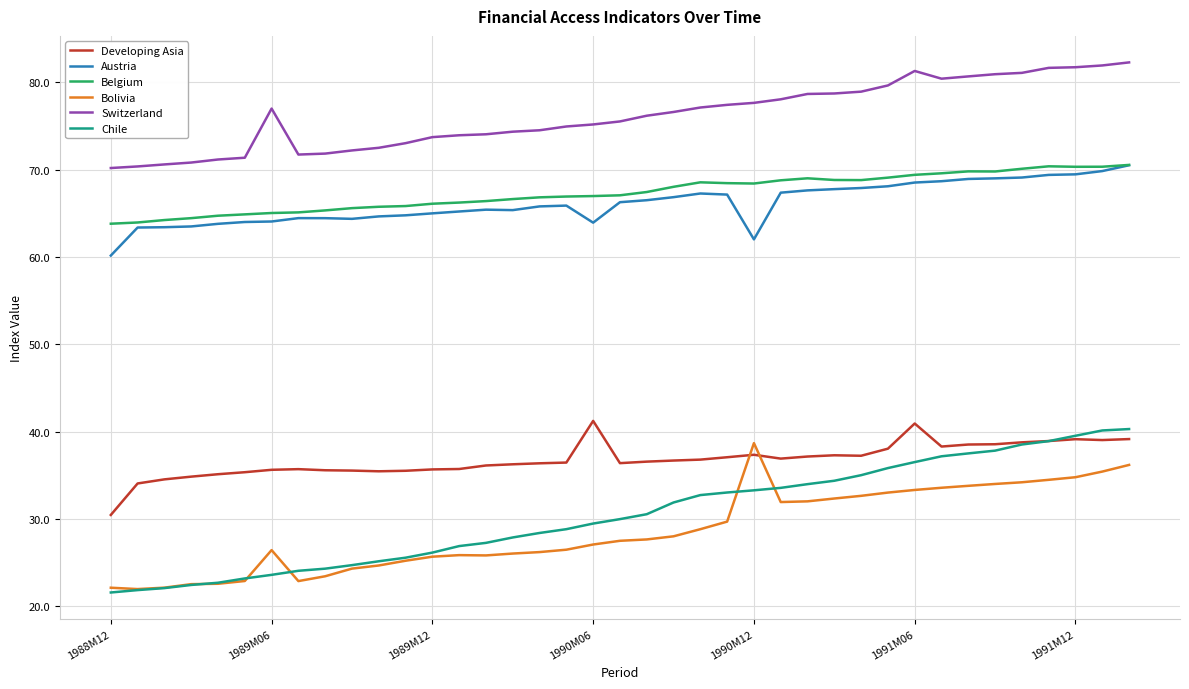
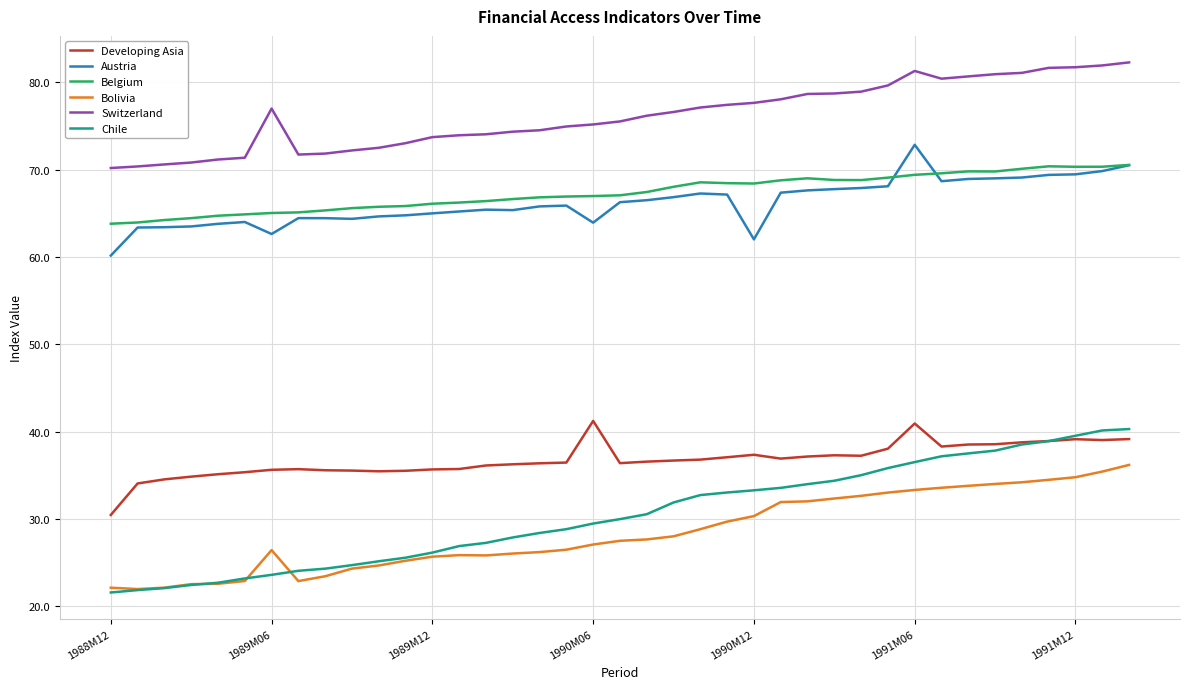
  {
    "Developing Asia": {
      "1988M12": 30,
      "1989M06": 36,
      "1989M12": 36,
      "1990M06": 41,
      "1990M12": 37,
      "1991M06": 41,
      "1991M12": 39
    },
    "Austria": {
      "1988M12": 60,
-     "1989M06": 64,
+     "1989M06": 63,
      "1989M12": 65,
      "1990M06": 64,
      "1990M12": 62,
-     "1991M06": 69,
+     "1991M06": 73,
      "1991M12": 69
    },
    "Bolivia": {
      "1988M12": 22,
      "1989M06": 26,
      "1989M12": 26,
      "1990M06": 27,
-     "1990M12": 39,
+     "1990M12": 30,
      "1991M06": 33,
      "1991M12": 35
    },
    "Switzerland": {
      "1988M12": 70,
      "1989M06": 77,
      "1989M12": 74,
      "1990M06": 75,
      "1990M12": 78,
      "1991M06": 81,
      "1991M12": 82
    }
  }
